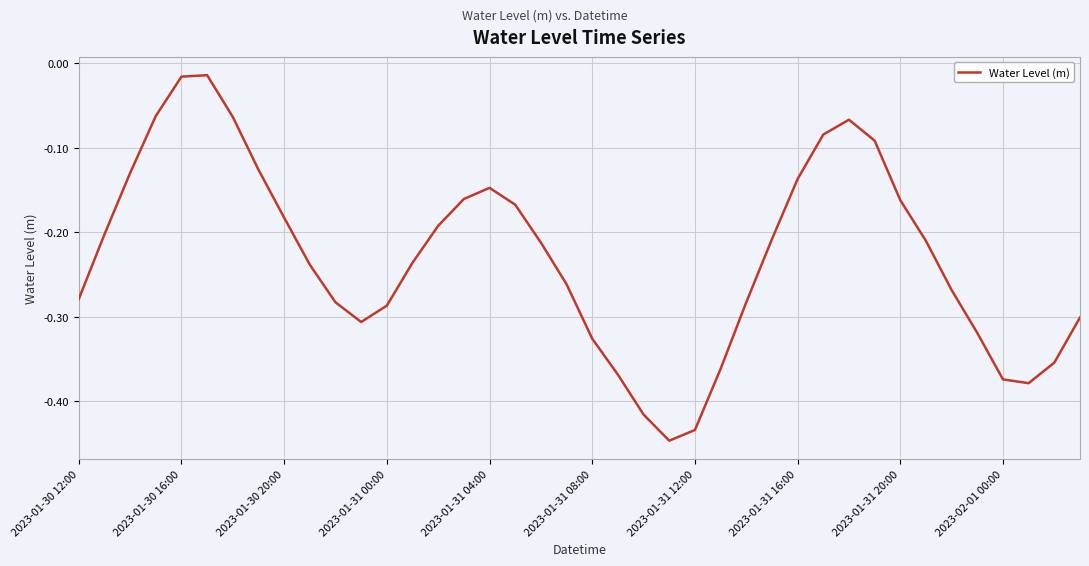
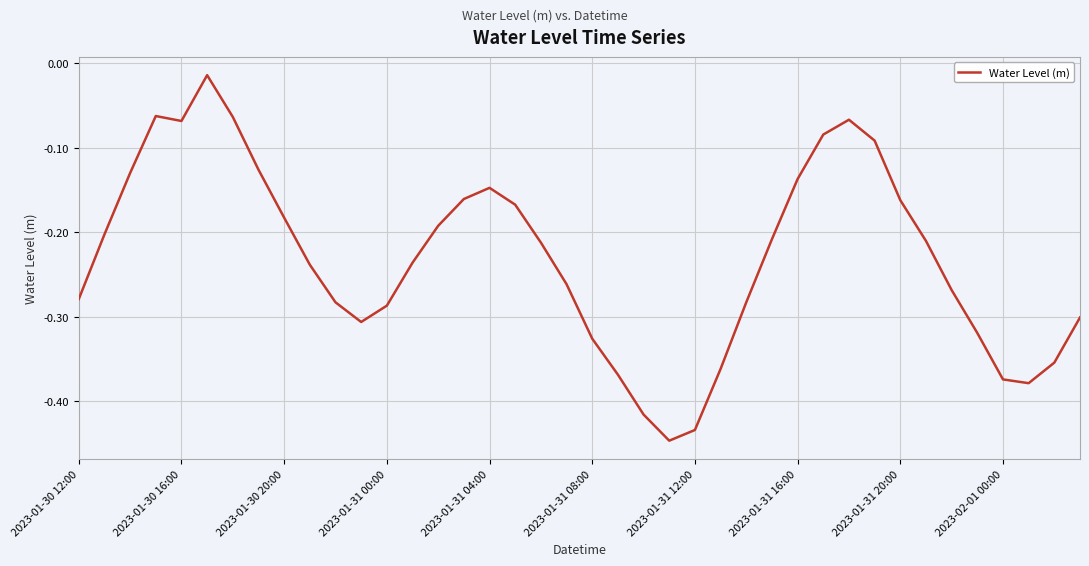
  {
    "2023-01-30 12:00": -0.28,
-   "2023-01-30 16:00": -0.02,
+   "2023-01-30 16:00": -0.07,
    "2023-01-30 20:00": -0.18,
    "2023-01-31 00:00": -0.29,
    "2023-01-31 04:00": -0.15,
    "2023-01-31 08:00": -0.33,
    "2023-01-31 12:00": -0.43,
    "2023-01-31 16:00": -0.14,
    "2023-01-31 20:00": -0.16,
    "2023-02-01 00:00": -0.37
  }
